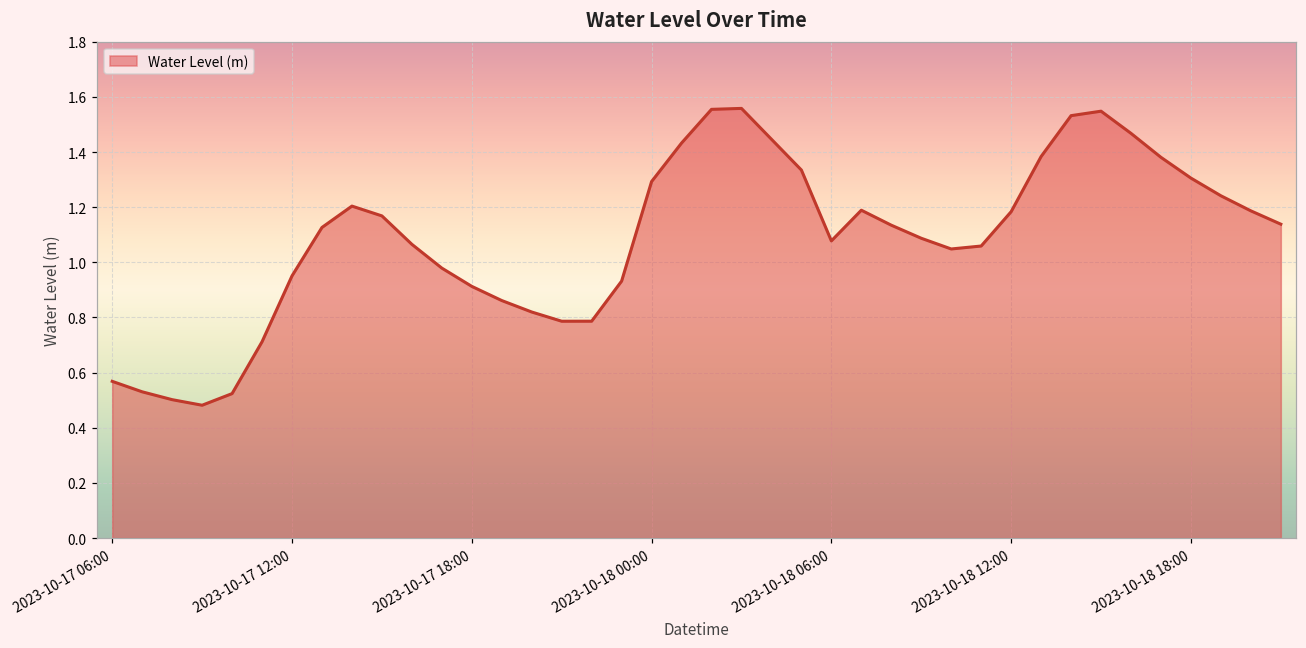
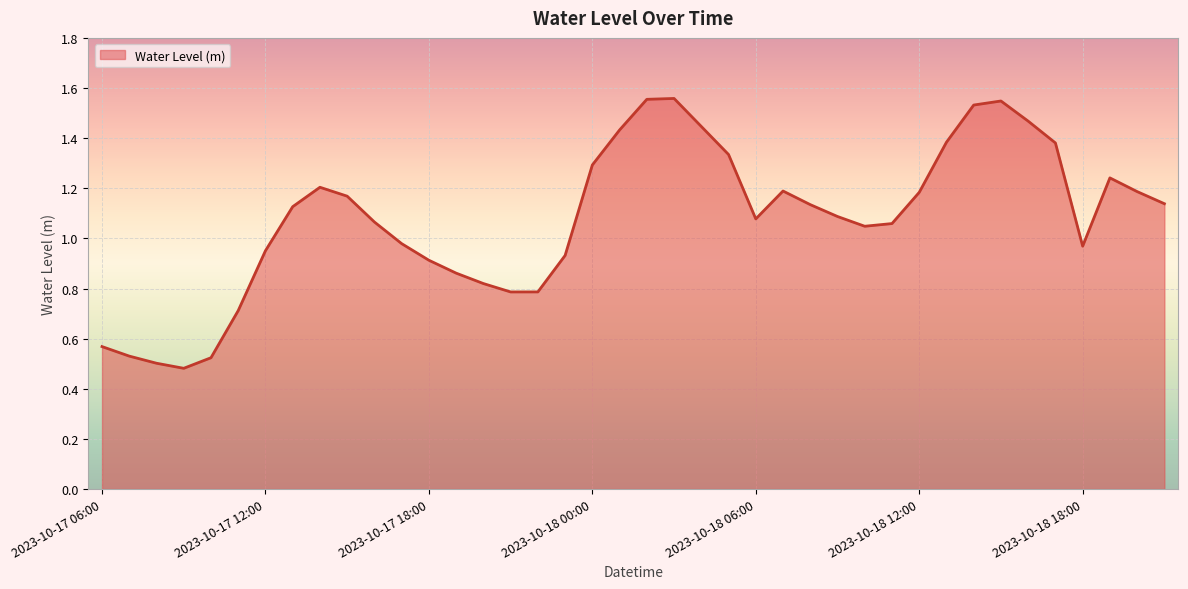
  {
    "2023-10-17 06:00": 0.57,
    "2023-10-17 12:00": 0.95,
    "2023-10-17 18:00": 0.91,
    "2023-10-18 00:00": 1.29,
    "2023-10-18 06:00": 1.08,
    "2023-10-18 12:00": 1.18,
-   "2023-10-18 18:00": 1.31
+   "2023-10-18 18:00": 0.97
  }
